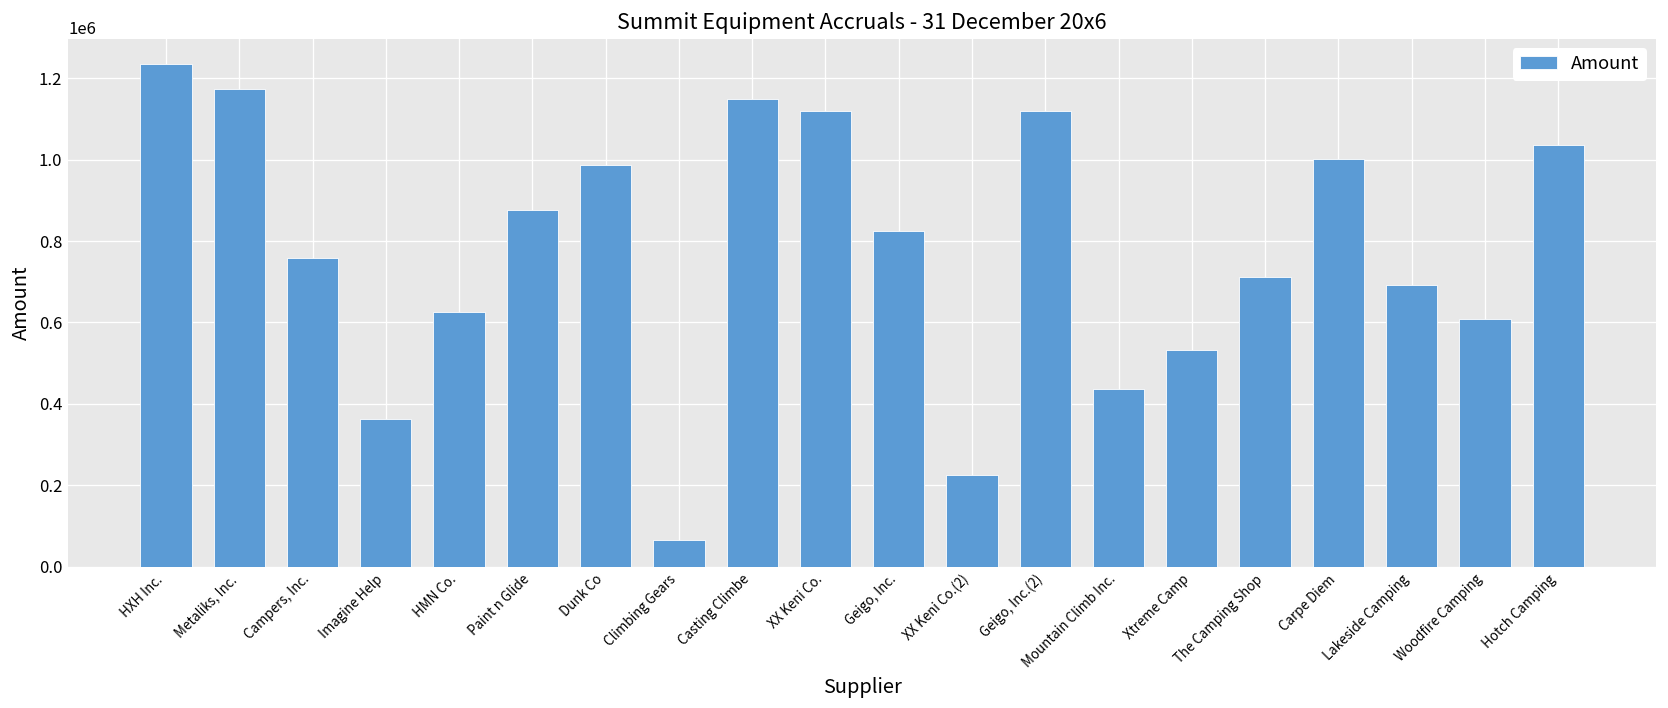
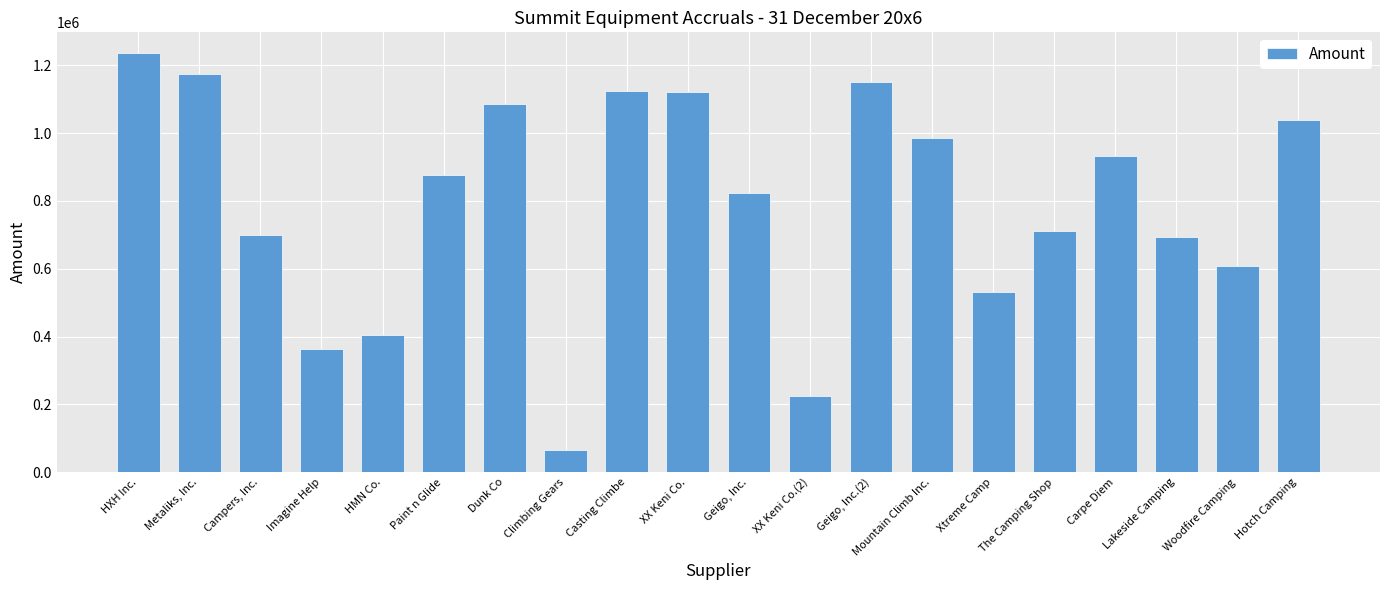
  {
    "HXH Inc.": 1240000,
    "Metaliks, Inc.": 1180000,
-   "Campers, Inc.": 760000,
+   "Campers, Inc.": 700000,
    "Imagine Help": 360000,
-   "HMN Co.": 630000,
+   "HMN Co.": 410000,
    "Paint n Glide": 880000,
-   "Dunk Co": 990000,
+   "Dunk Co": 1090000,
    "Climbing Gears": 70000,
-   "Casting Climbe": 1150000,
+   "Casting Climbe": 1120000,
    "XX Keni Co.": 1120000,
    "Geigo, Inc.": 820000,
    "XX Keni Co.(2)": 220000,
-   "Geigo, Inc.(2)": 1120000,
-   "Mountain Climb Inc.": 440000,
+   "Geigo, Inc.(2)": 1150000,
+   "Mountain Climb Inc.": 990000,
    "Xtreme Camp": 530000,
    "The Camping Shop": 710000,
-   "Carpe Diem": 1000000,
+   "Carpe Diem": 930000,
    "Lakeside Camping": 690000,
    "Woodfire Camping": 610000,
    "Hotch Camping": 1040000
  }
